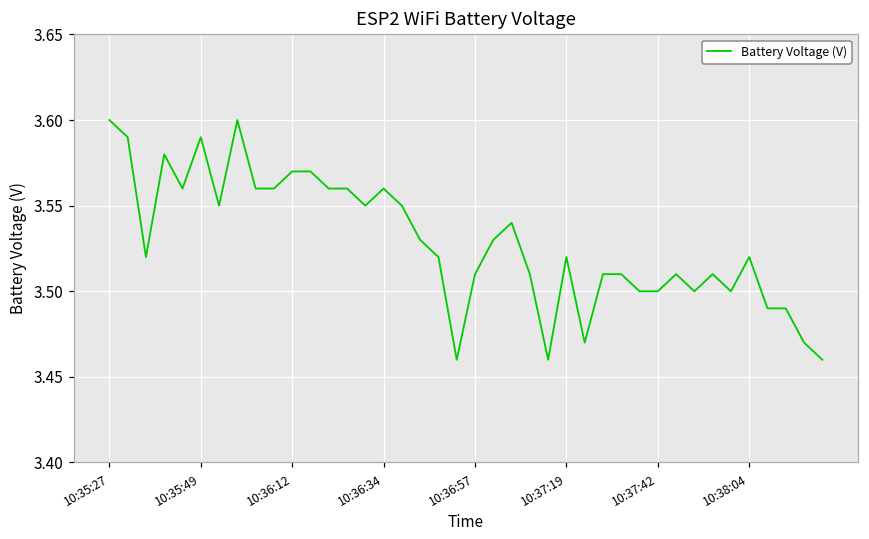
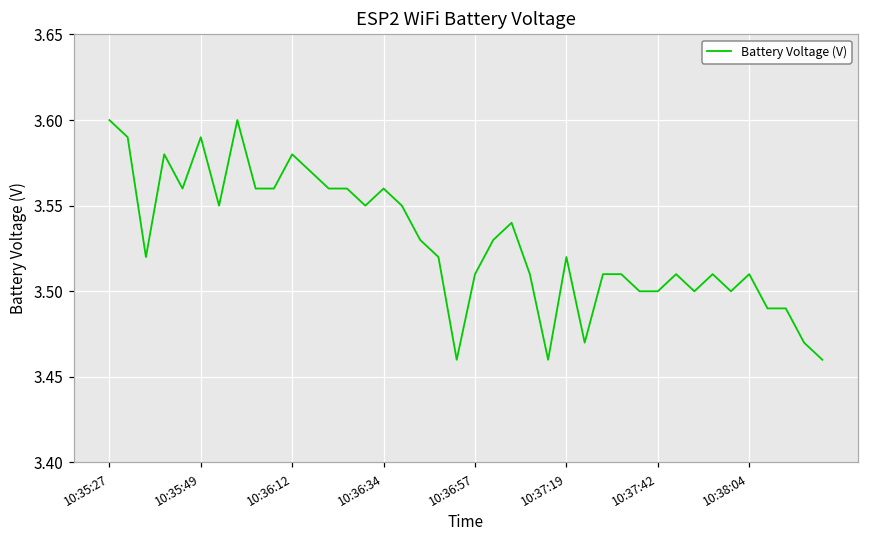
  {
    "10:35:27": 3.60,
    "10:35:49": 3.59,
-   "10:36:12": 3.57,
+   "10:36:12": 3.58,
    "10:36:34": 3.56,
    "10:36:57": 3.51,
    "10:37:19": 3.52,
    "10:37:42": 3.50,
-   "10:38:04": 3.52
+   "10:38:04": 3.51
  }
